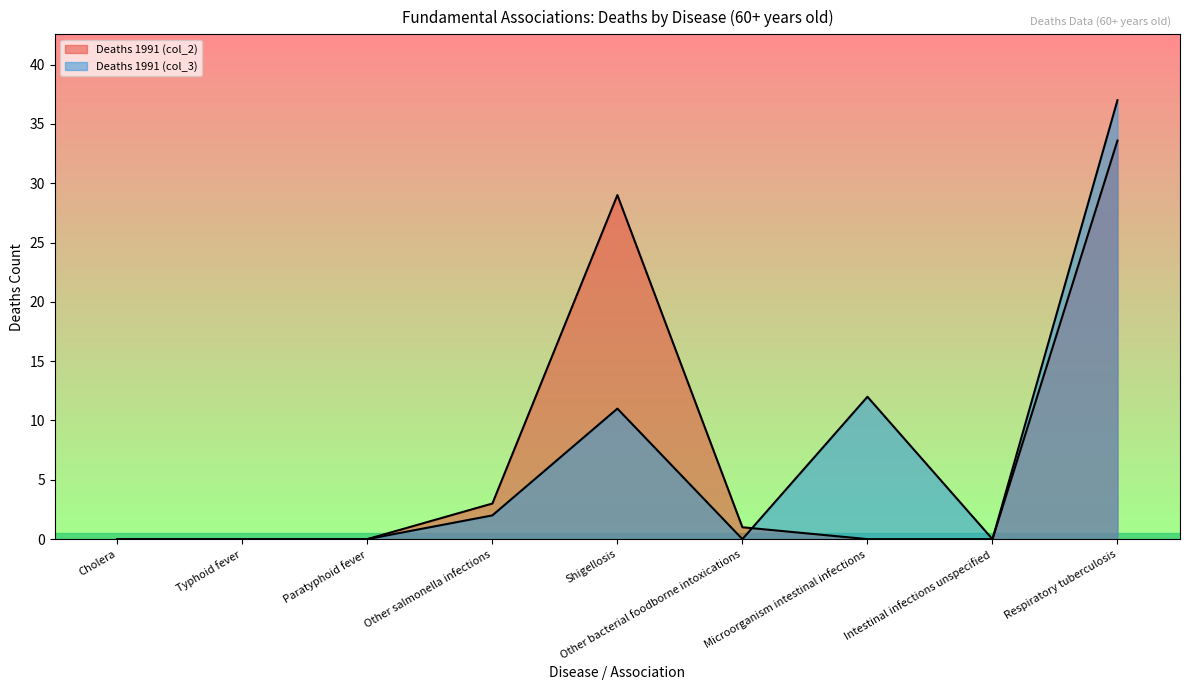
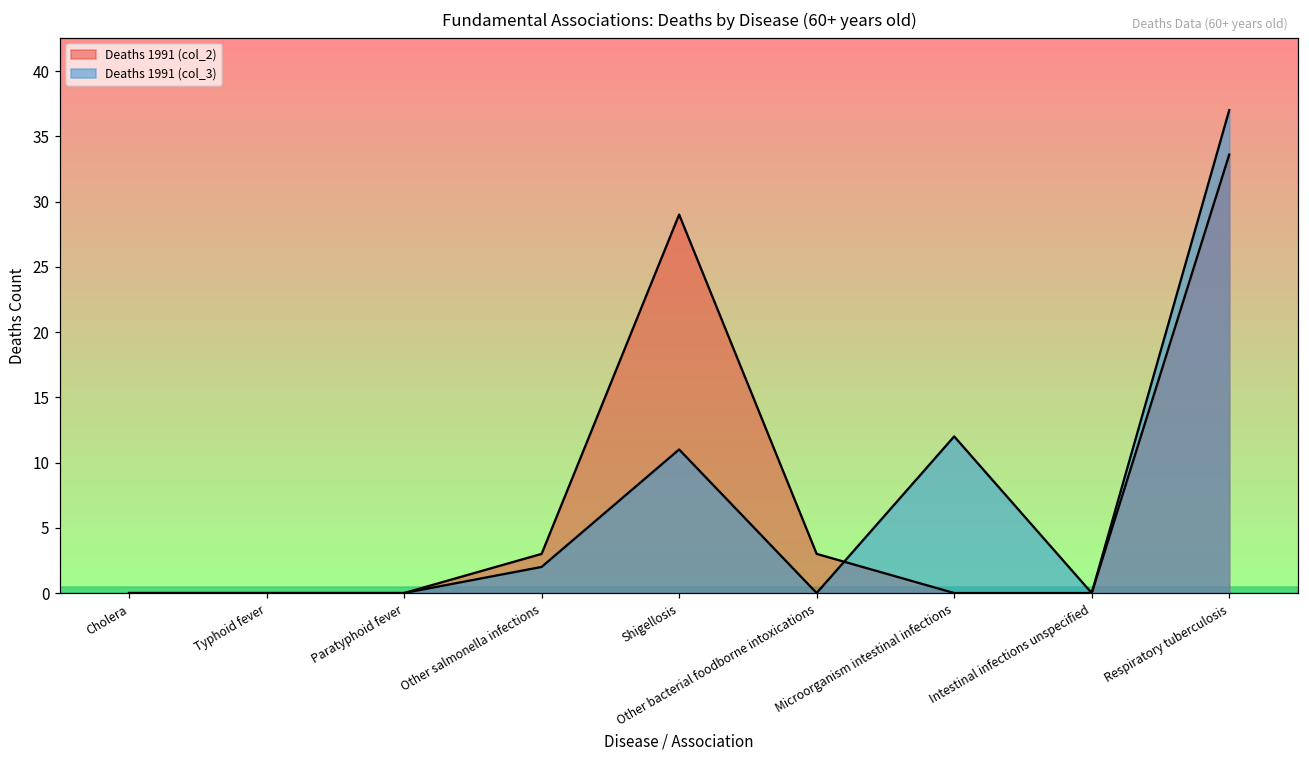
  {
    "Deaths 1991 (col_2)": {
      "Other salmonella infections": 3,
      "Shigellosis": 29,
-     "Other bacterial foodborne intoxications": 1,
+     "Other bacterial foodborne intoxications": 3,
      "Respiratory tuberculosis": 33.6
    },
    "Deaths 1991 (col_3)": {
      "Other salmonella infections": 2,
      "Shigellosis": 11,
      "Microorganism intestinal infections": 12,
      "Respiratory tuberculosis": 37
    }
  }
